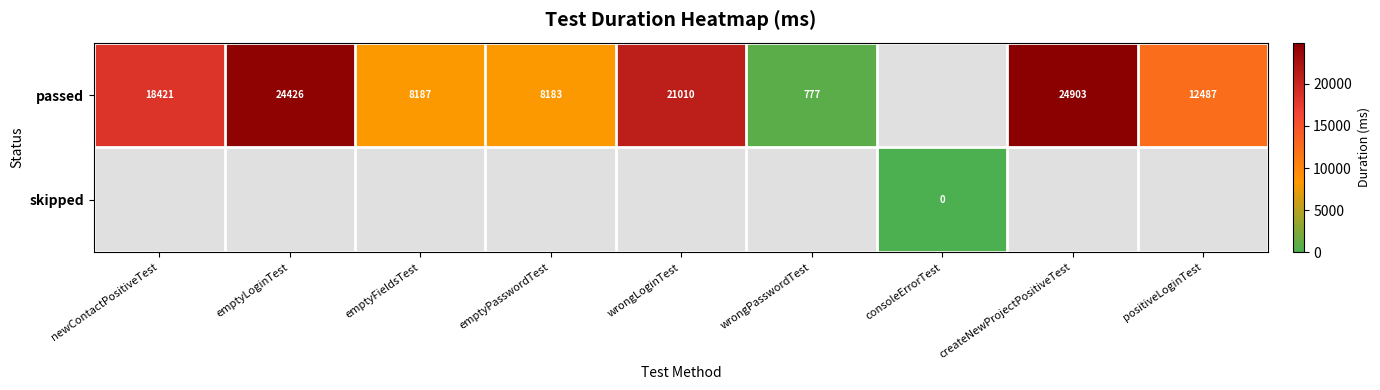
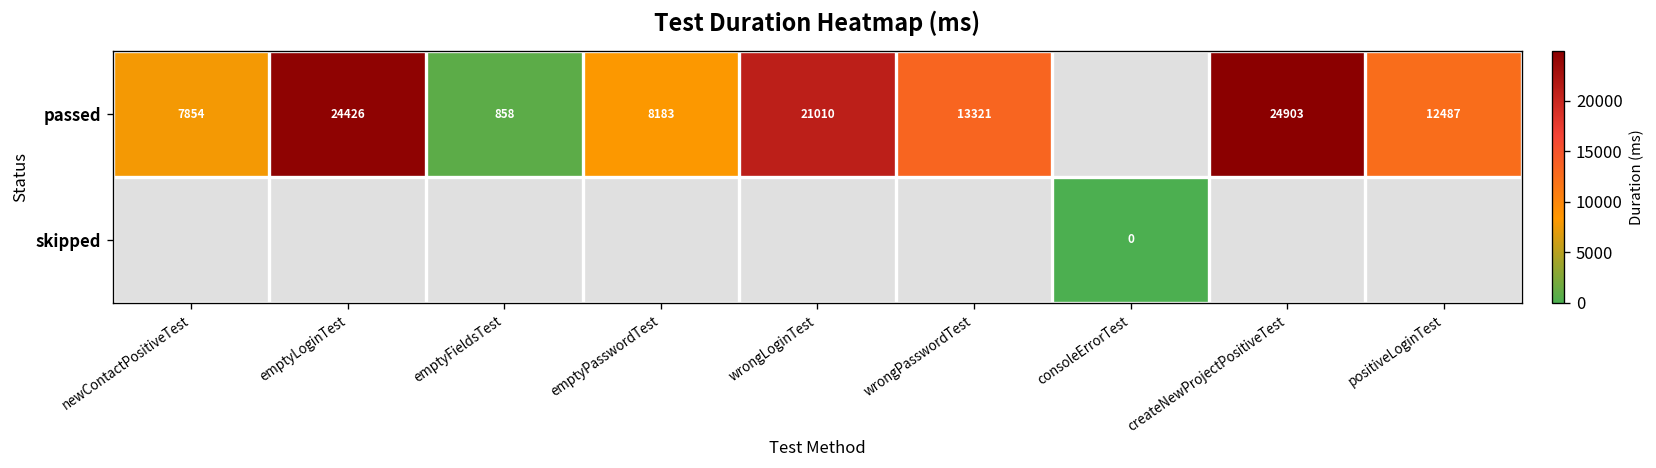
  {
    "passed": {
-     "newContactPositiveTest": 18421,
+     "newContactPositiveTest": 7854,
      "emptyLoginTest": 24426,
-     "emptyFieldsTest": 8187,
+     "emptyFieldsTest": 858,
      "emptyPasswordTest": 8183,
      "wrongLoginTest": 21010,
-     "wrongPasswordTest": 777,
+     "wrongPasswordTest": 13321,
      "createNewProjectPositiveTest": 24903,
      "positiveLoginTest": 12487
    },
    "skipped": {
      "consoleErrorTest": 0
    }
  }
